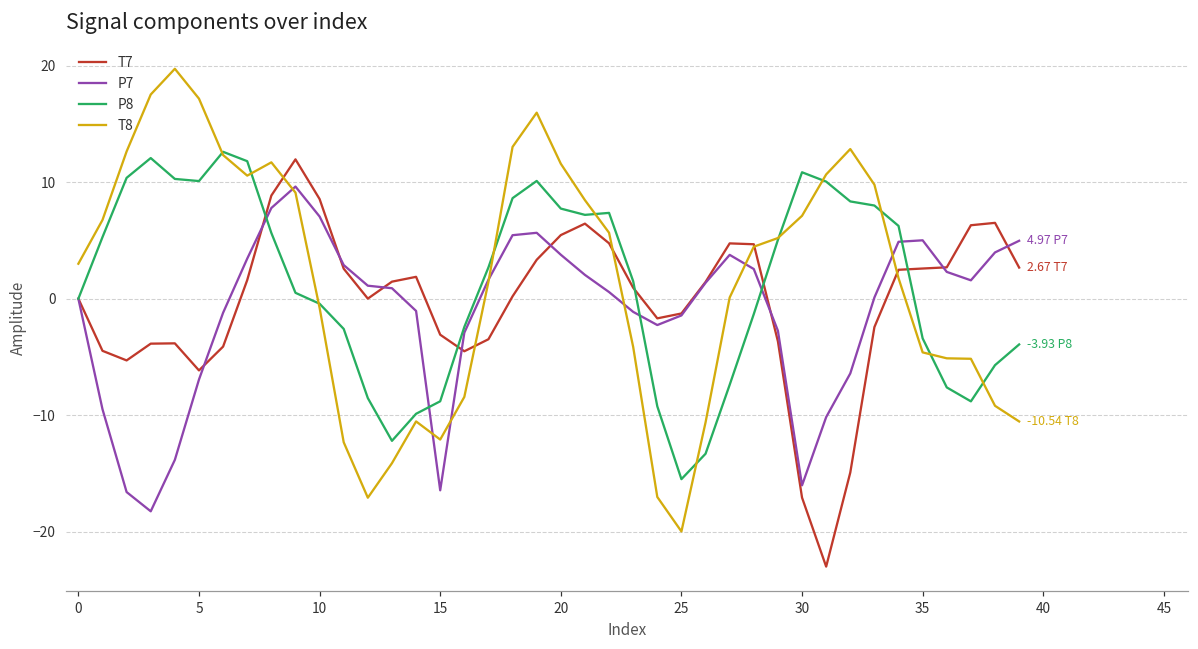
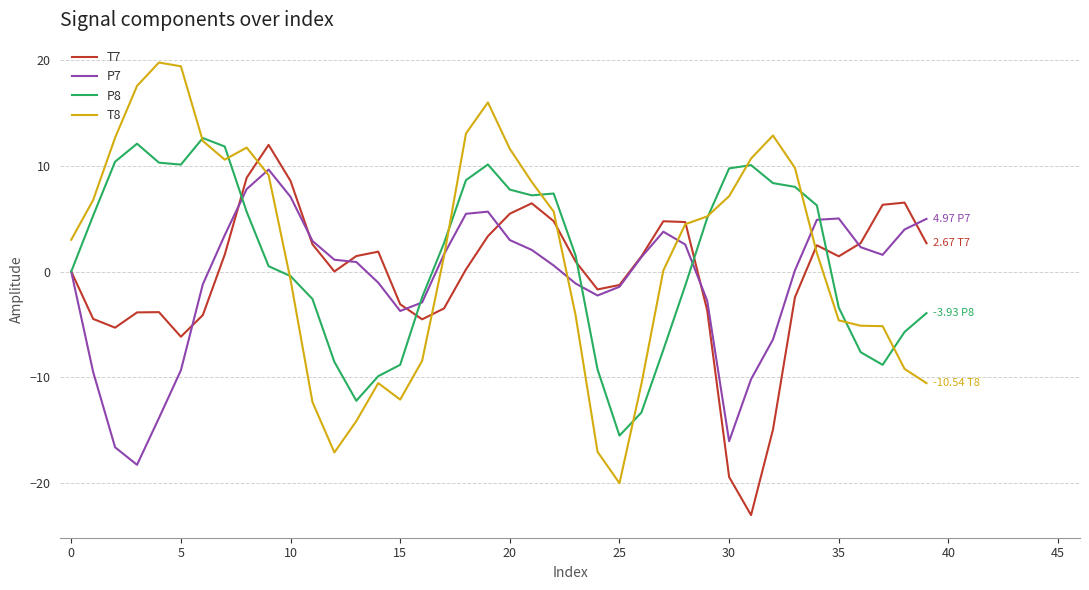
  {
    "T7": {
      "5": -6.2,
      "10": 8.6,
      "15": -3.1,
      "20": 5.5,
-     "30": -17.1,
-     "35": 2.6
+     "30": -19.4,
+     "35": 1.4
    },
    "P7": {
-     "5": -6.9,
+     "5": -9.3,
      "10": 7.1,
-     "15": -16.5,
-     "20": 3.8,
+     "15": -3.7,
+     "20": 3.0,
      "30": -16.0,
      "35": 5.0
    },
    "P8": {
      "5": 10.1,
      "10": -0.4,
      "15": -8.8,
      "20": 7.7,
      "25": -15.5,
-     "30": 10.9,
+     "30": 9.7,
      "35": -3.4
    },
    "T8": {
      "0": 3.0,
-     "5": 17.2,
+     "5": 19.4,
      "10": -0.8,
      "15": -12.1,
      "20": 11.6,
      "25": -20.0,
      "30": 7.1,
      "35": -4.6
    }
  }
